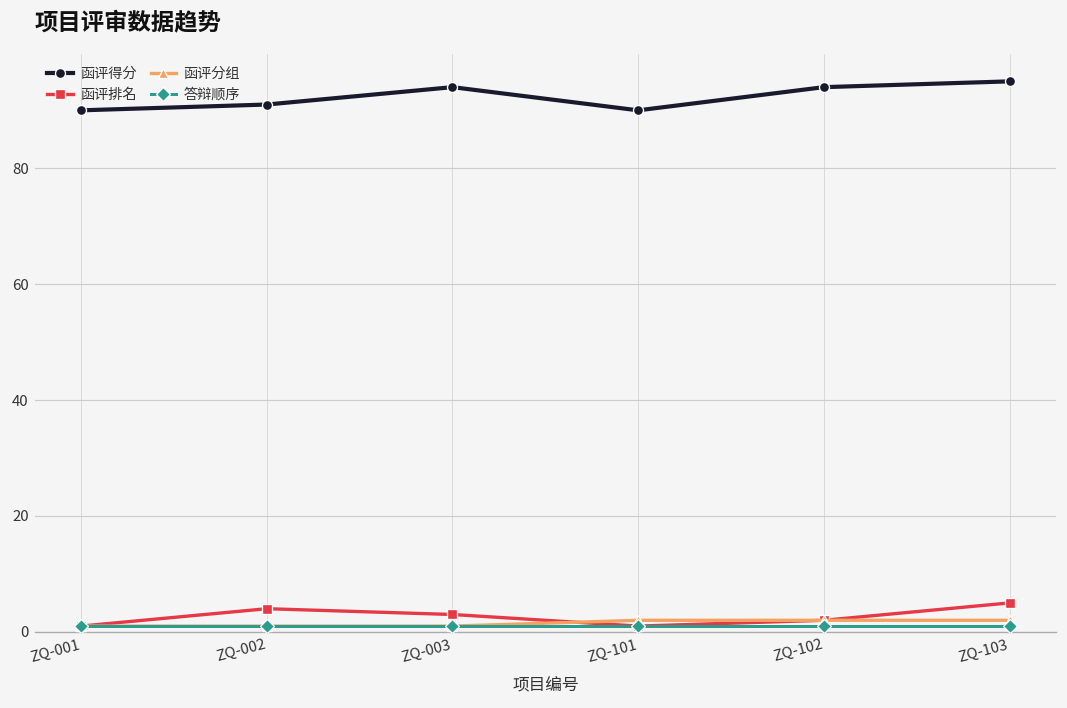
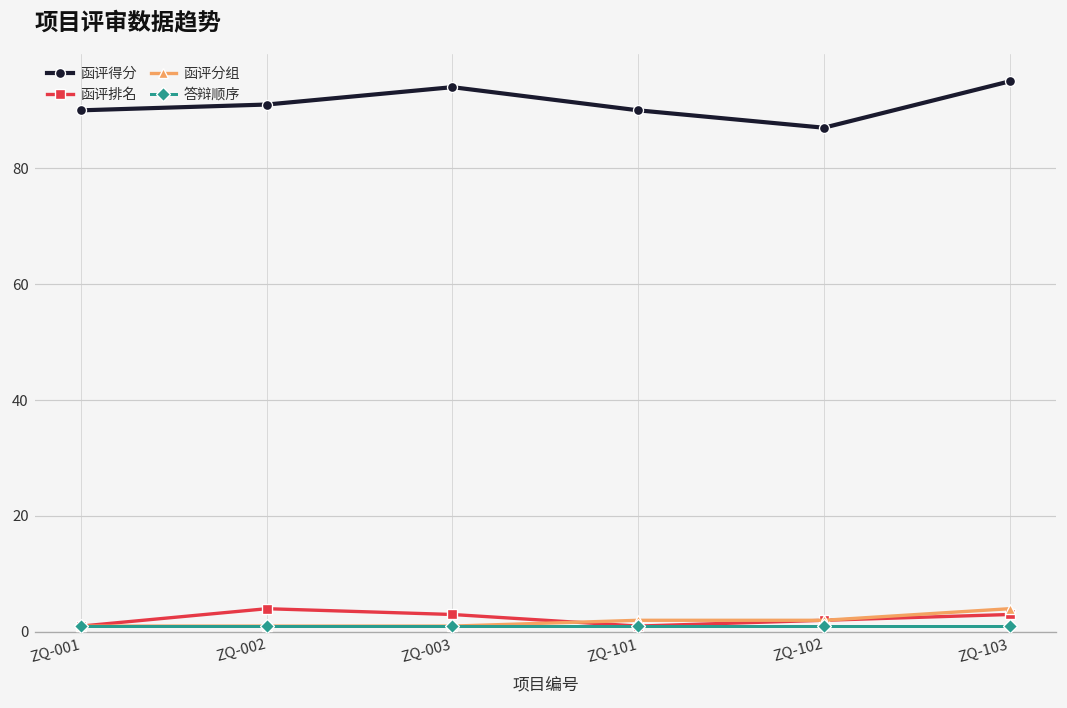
  {
    "函评得分": {
      "ZQ-001": 90,
      "ZQ-002": 91,
      "ZQ-003": 94,
      "ZQ-101": 90,
-     "ZQ-102": 94,
+     "ZQ-102": 87,
      "ZQ-103": 95
    },
    "函评排名": {
      "ZQ-002": 4,
      "ZQ-003": 3,
-     "ZQ-103": 5
+     "ZQ-103": 3
    },
    "函评分组": {
      "ZQ-101": 2,
-     "ZQ-103": 2
+     "ZQ-103": 4
    },
    "答辩顺序": {
      "ZQ-102": 1,
      "ZQ-103": 1
    }
  }
